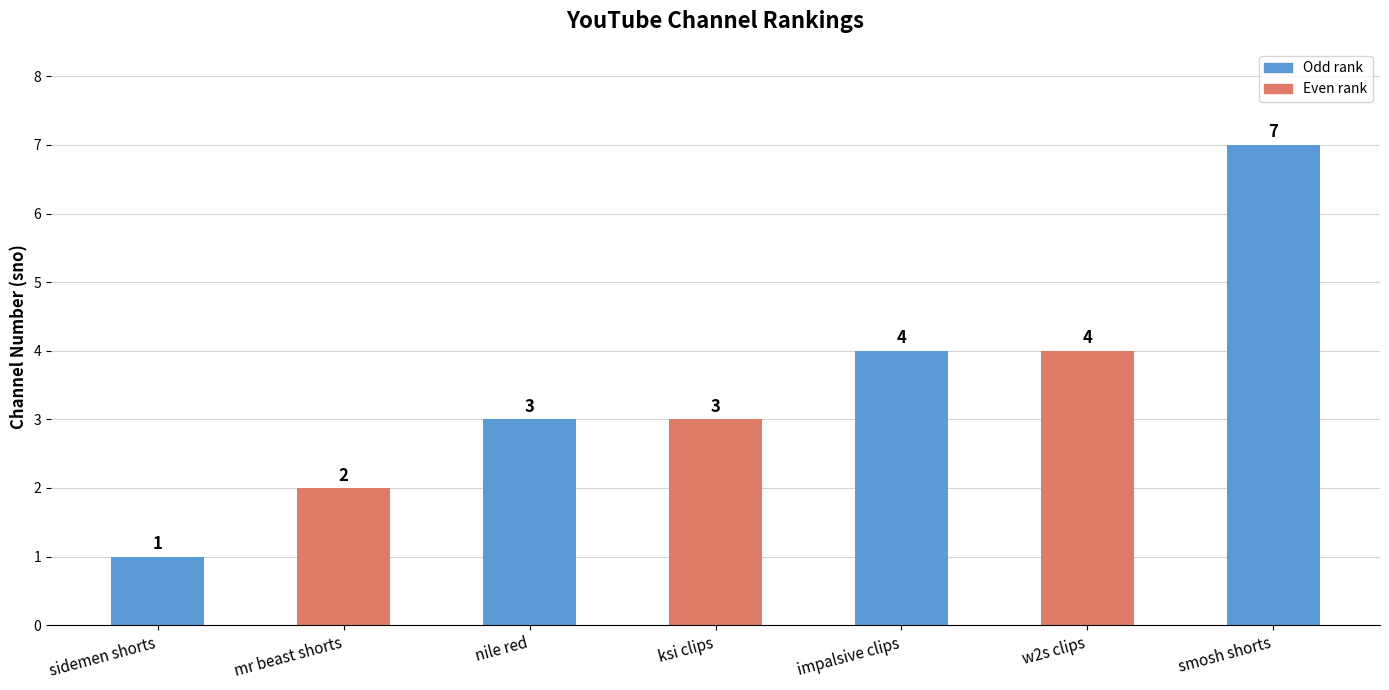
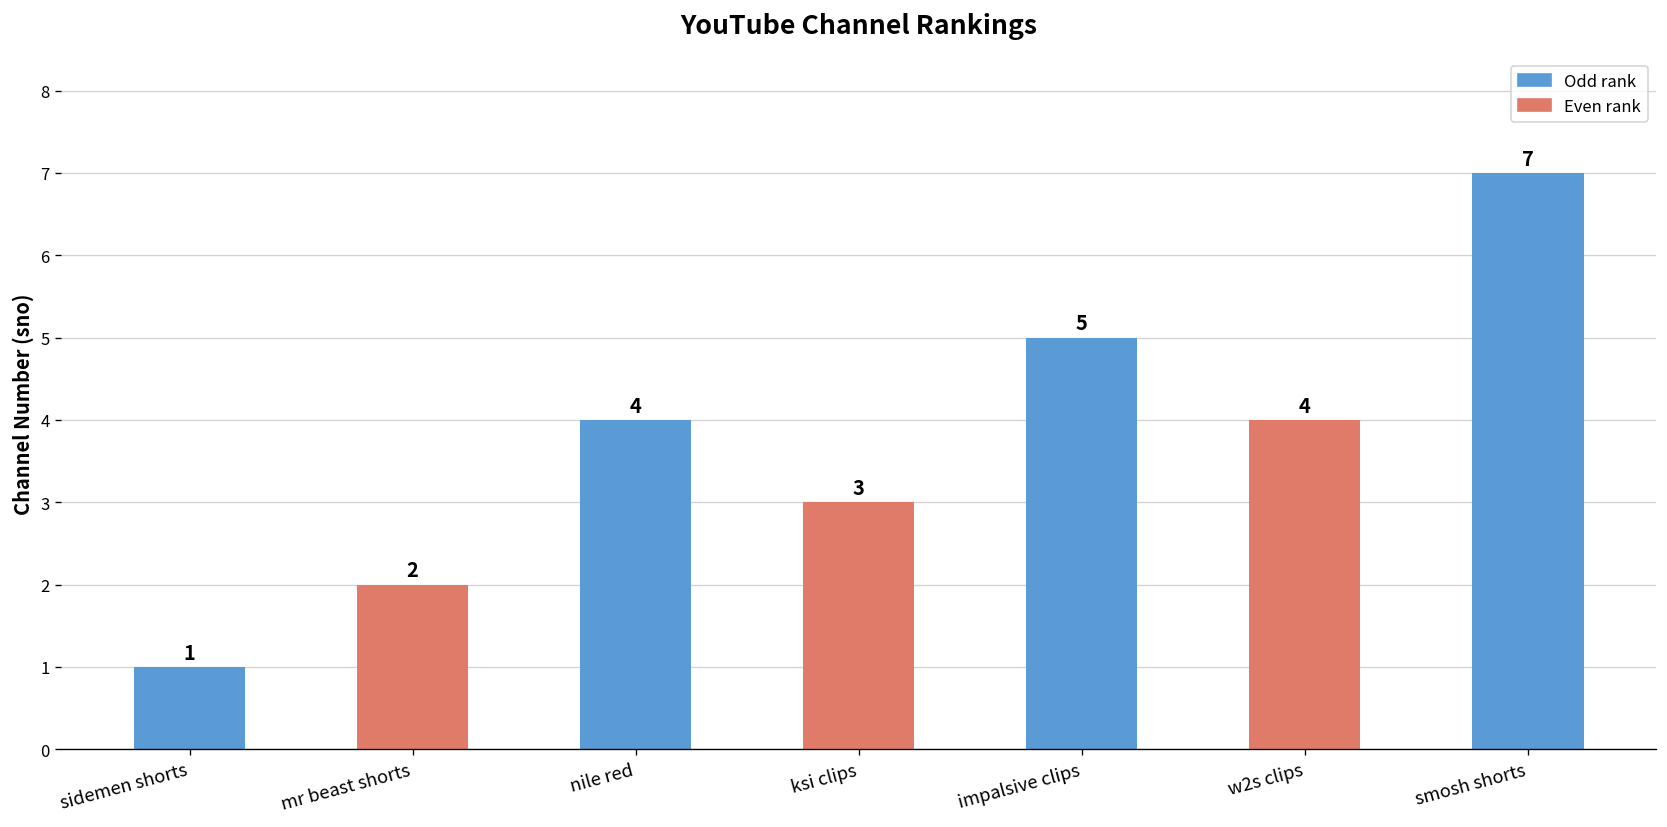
  {
    "sidemen shorts": 1,
    "mr beast shorts": 2,
-   "nile red": 3,
+   "nile red": 4,
    "ksi clips": 3,
-   "impalsive clips": 4,
+   "impalsive clips": 5,
    "w2s clips": 4,
    "smosh shorts": 7
  }
